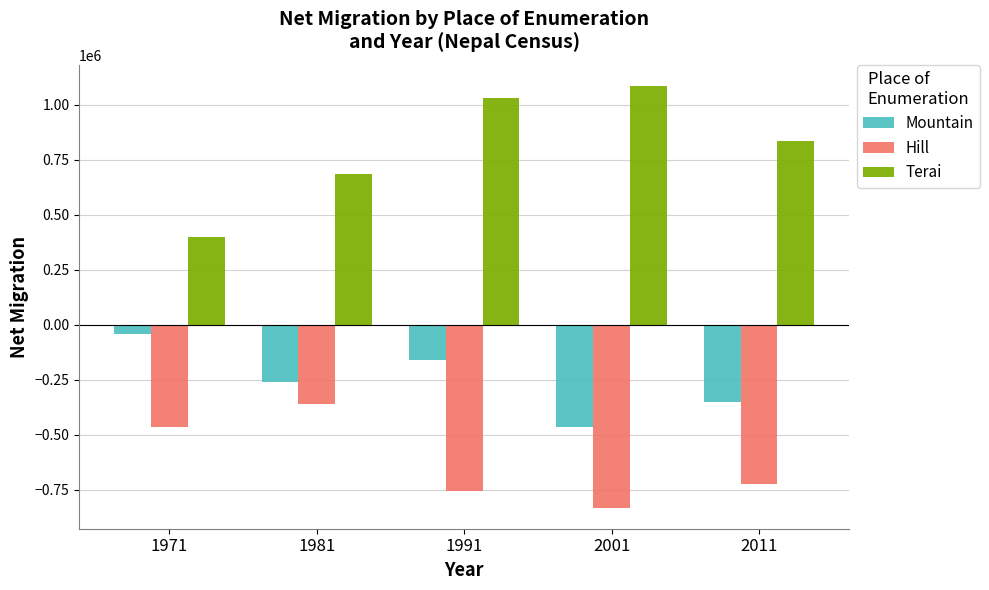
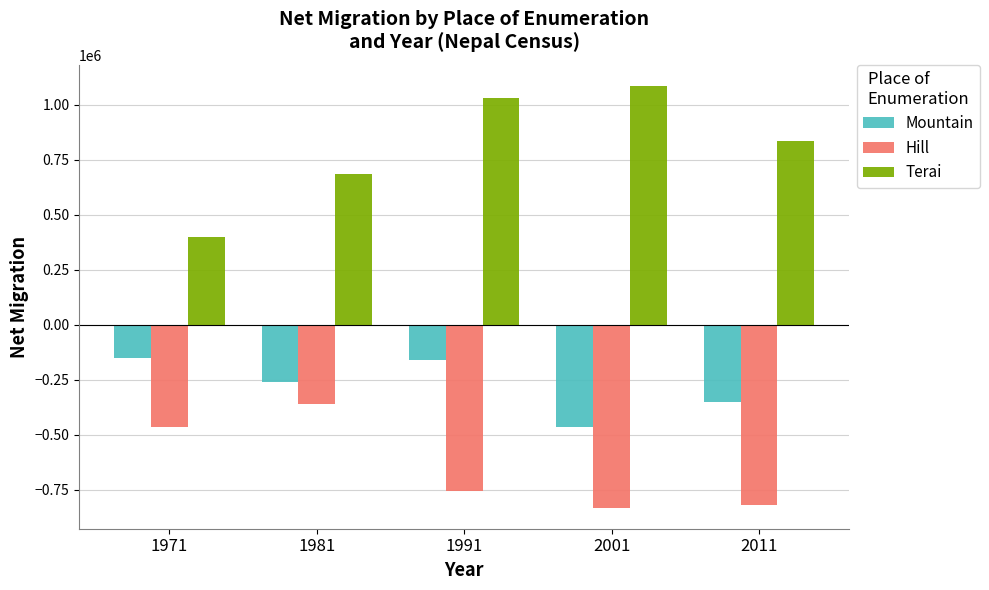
  {
    "Mountain": {
-     "1971": -40000,
+     "1971": -150000,
      "1981": -260000,
      "1991": -160000,
      "2001": -470000,
      "2011": -350000
    },
    "Hill": {
      "1971": -460000,
      "1981": -360000,
      "1991": -750000,
      "2001": -830000,
-     "2011": -720000
+     "2011": -820000
    },
    "Terai": {
      "1971": 400000,
      "1981": 690000,
      "1991": 1030000,
      "2001": 1090000,
      "2011": 840000
    }
  }
